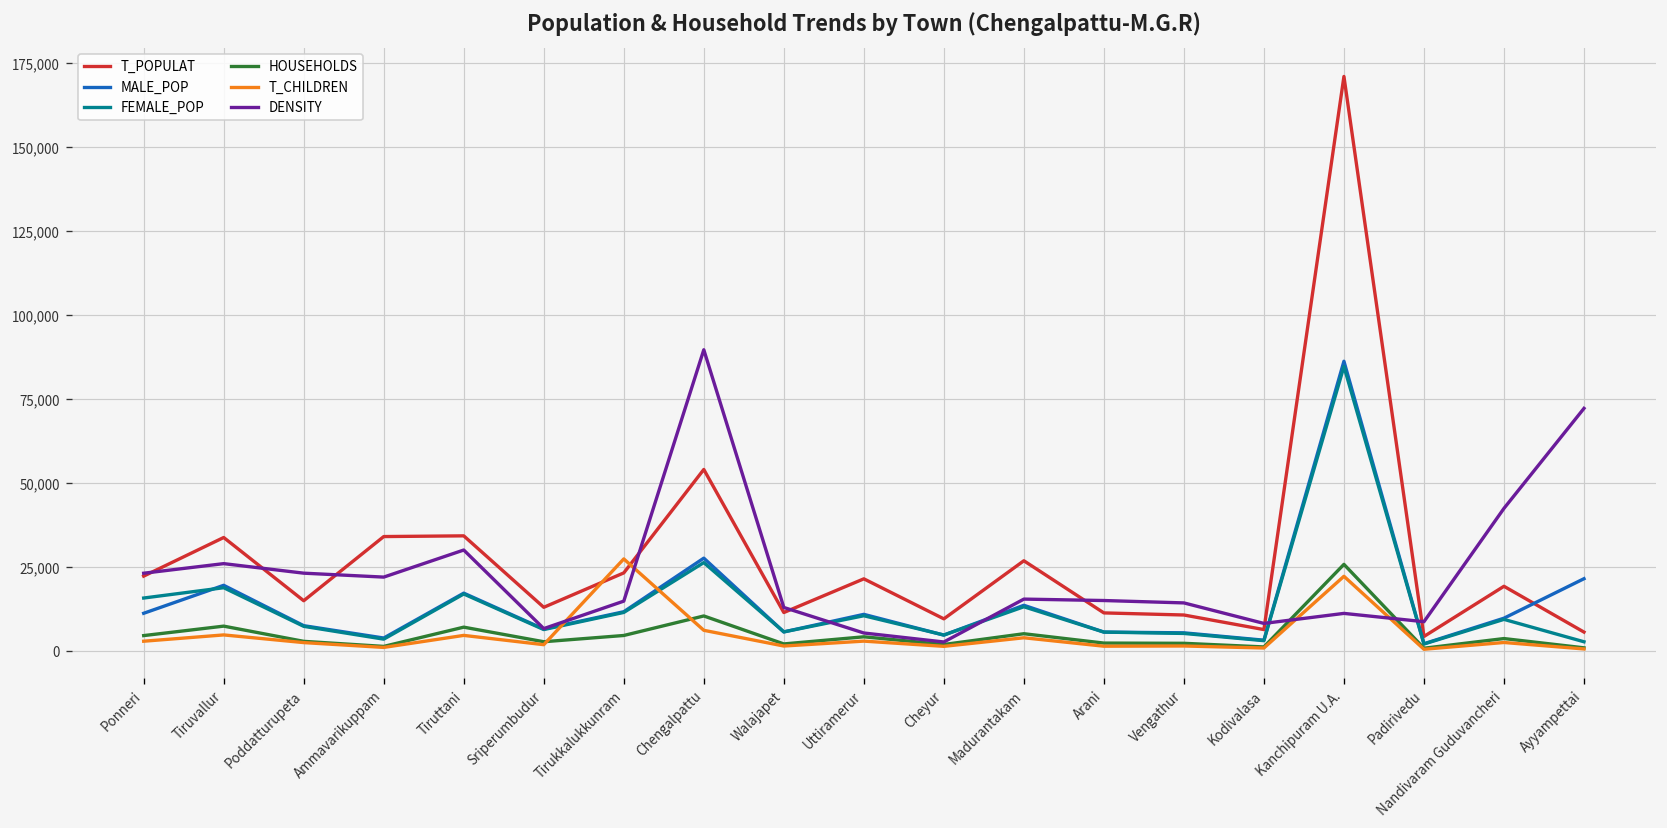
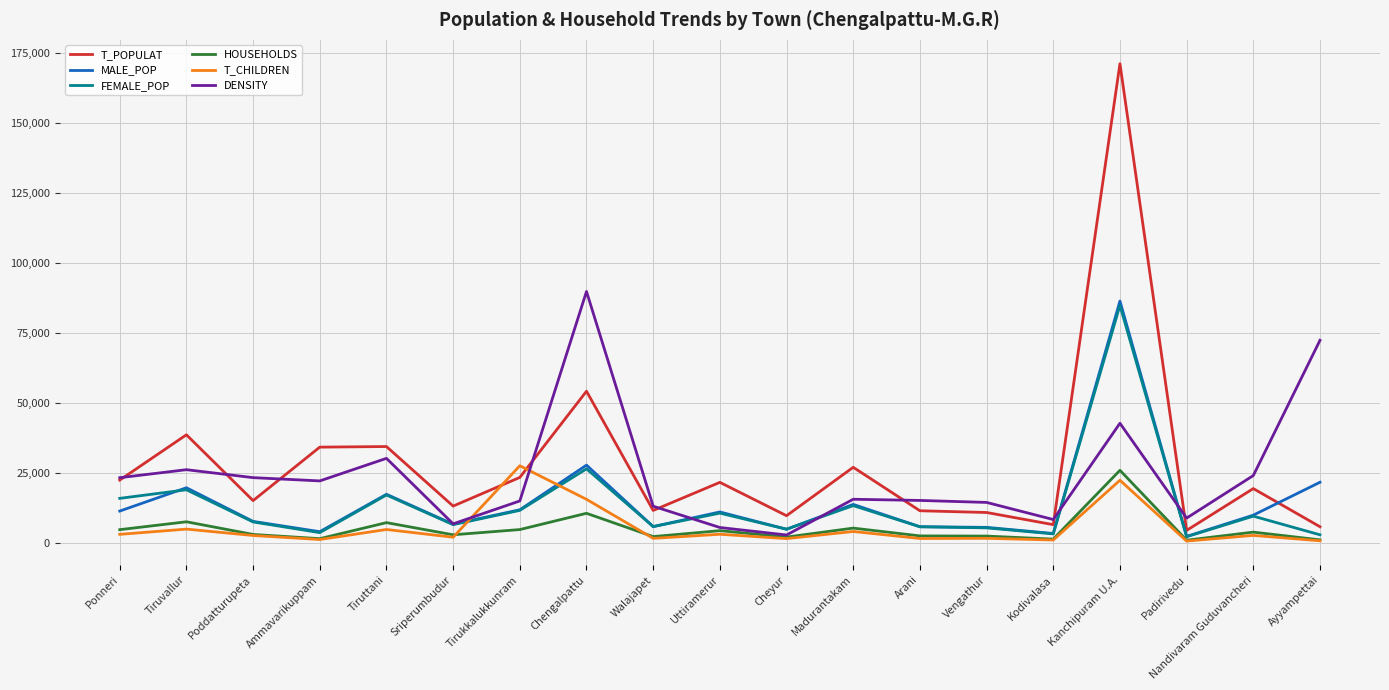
  {
    "T_POPULAT": {
-     "Tiruvallur": "34,000",
+     "Tiruvallur": "39,000",
      "Poddatturupeta": "15,000",
      "Ammavarikuppam": "34,000",
      "Tiruttani": "34,000",
      "Sriperumbudur": "13,000",
      "Tirukkalukkunram": "23,000",
      "Chengalpattu": "54,000",
      "Walajapet": "12,000",
      "Uttiramerur": "22,000",
      "Cheyur": "10,000",
      "Madurantakam": "27,000",
      "Arani": "11,000",
      "Vengathur": "11,000",
      "Kodivalasa": "6,000",
      "Kanchipuram U.A.": "171,000",
      "Padirivedu": "4,000",
      "Nandivaram Guduvancheri": "19,000",
      "Ayyampettai": "6,000"
    },
    "MALE_POP": {
      "Ponneri": "11,000",
      "Chengalpattu": "28,000",
      "Kanchipuram U.A.": "86,000",
      "Ayyampettai": "22,000"
    },
    "FEMALE_POP": {
      "Ponneri": "16,000",
      "Chengalpattu": "26,000",
      "Kanchipuram U.A.": "85,000",
      "Ayyampettai": "3,000"
    },
    "HOUSEHOLDS": {
      "Ponneri": "5,000",
      "Tiruvallur": "7,000",
      "Tiruttani": "7,000",
      "Tirukkalukkunram": "5,000",
      "Chengalpattu": "11,000",
      "Uttiramerur": "4,000",
      "Madurantakam": "5,000",
      "Arani": "2,000",
      "Kanchipuram U.A.": "26,000",
      "Nandivaram Guduvancheri": "4,000"
    },
    "T_CHILDREN": {
      "Ponneri": "3,000",
      "Tiruvallur": "5,000",
      "Tiruttani": "5,000",
      "Tirukkalukkunram": "27,000",
-     "Chengalpattu": "6,000",
+     "Chengalpattu": "16,000",
      "Uttiramerur": "3,000",
      "Madurantakam": "4,000",
      "Arani": "2,000",
      "Kanchipuram U.A.": "22,000",
      "Nandivaram Guduvancheri": "3,000"
    },
    "DENSITY": {
      "Tiruvallur": "26,000",
      "Poddatturupeta": "23,000",
      "Ammavarikuppam": "22,000",
      "Tiruttani": "30,000",
      "Tirukkalukkunram": "15,000",
      "Chengalpattu": "90,000",
      "Walajapet": "13,000",
      "Uttiramerur": "5,000",
      "Madurantakam": "16,000",
      "Arani": "15,000",
      "Vengathur": "14,000",
      "Kodivalasa": "8,000",
-     "Kanchipuram U.A.": "11,000",
+     "Kanchipuram U.A.": "43,000",
      "Padirivedu": "9,000",
-     "Nandivaram Guduvancheri": "43,000",
+     "Nandivaram Guduvancheri": "24,000",
      "Ayyampettai": "72,000"
    }
  }
